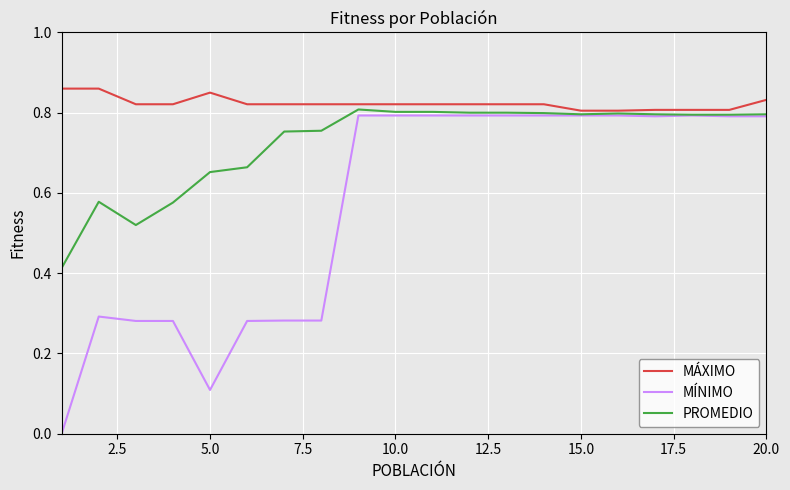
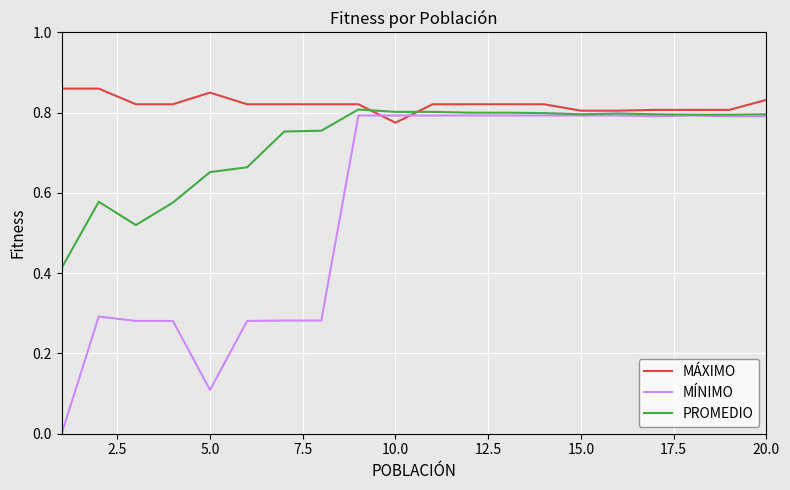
  {
    "MÁXIMO": {
      "5.0": 0.85,
-     "10.0": 0.82,
+     "10.0": 0.78,
      "15.0": 0.81,
      "20.0": 0.83
    },
    "MÍNIMO": {
      "5.0": 0.11,
      "10.0": 0.79
    },
    "PROMEDIO": {
      "5.0": 0.65,
      "10.0": 0.80
    }
  }
